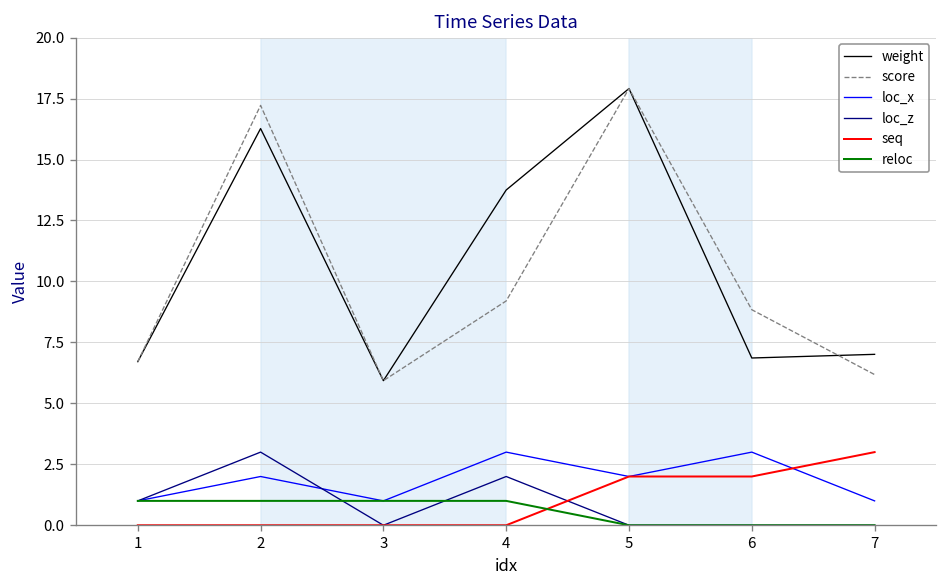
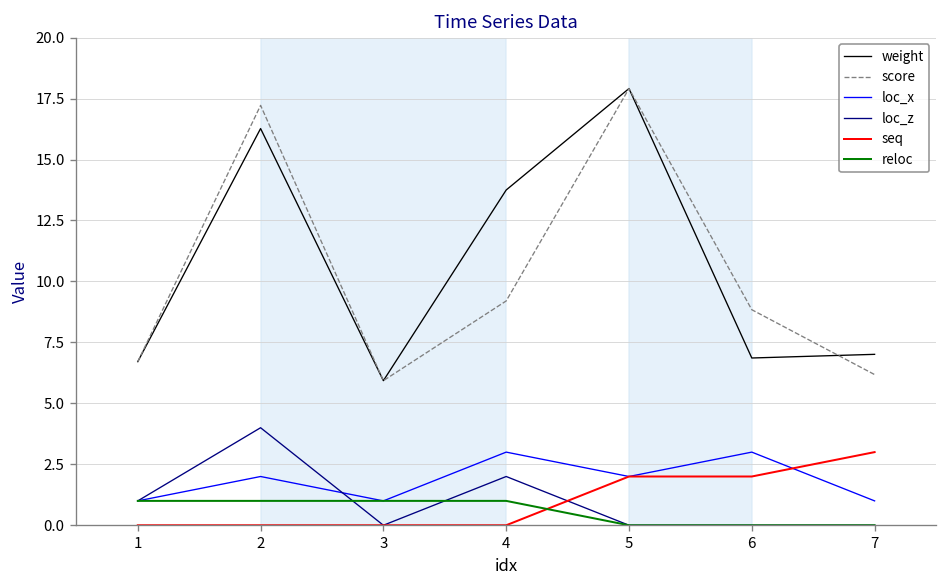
  {
    "weight": {
      "2": 16.3,
      "4": 13.8,
      "6": 6.9,
      "7": 7
    },
    "score": {
      "2": 17.2,
      "4": 9.2,
      "6": 8.8,
      "7": 6.2
    },
    "loc_x": {
      "2": 2,
      "4": 3,
      "6": 3,
      "7": 1
    },
    "loc_z": {
-     "2": 3,
+     "2": 4,
      "4": 2
    },
    "seq": {
      "1": 0,
      "2": 0,
      "4": 0,
      "6": 2,
      "7": 3
    },
    "reloc": {
      "2": 1,
      "4": 1
    }
  }
